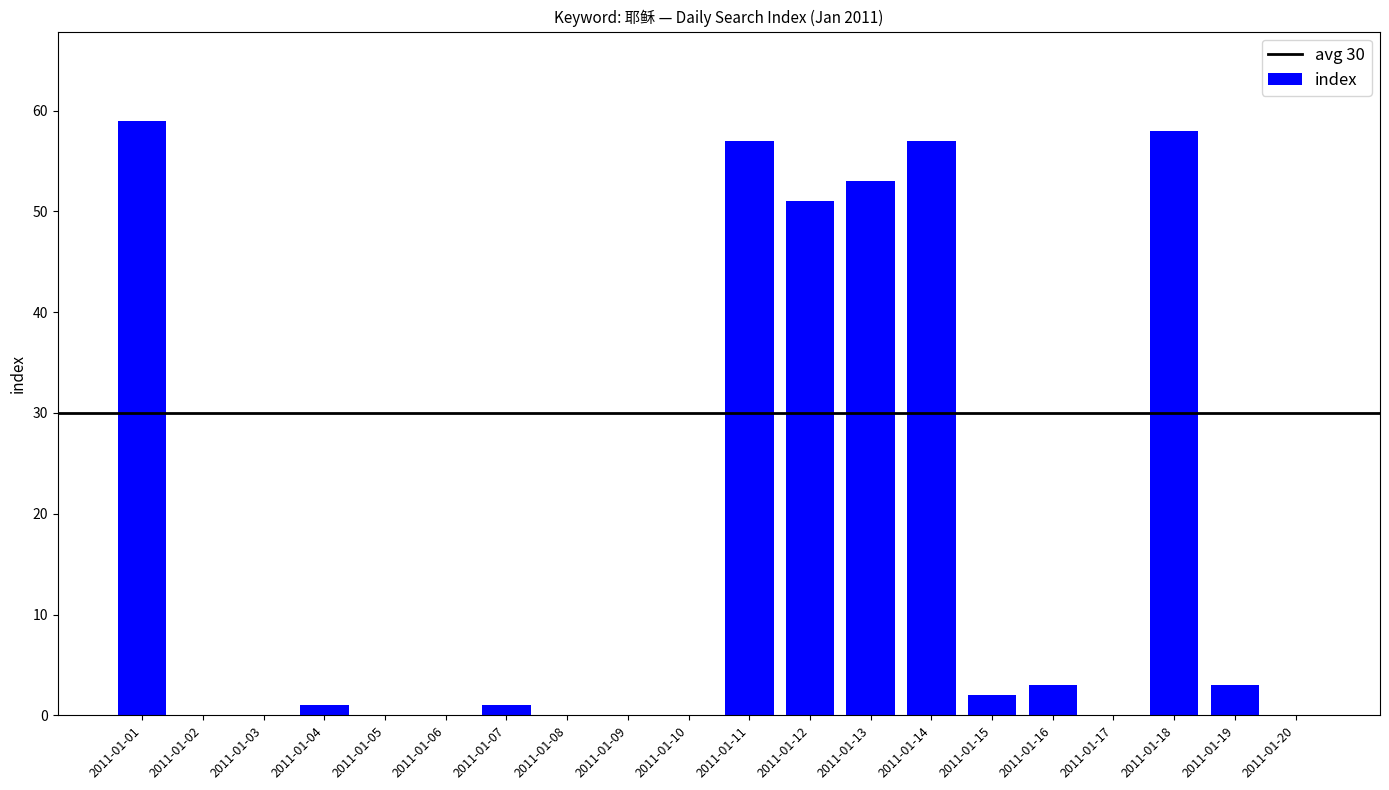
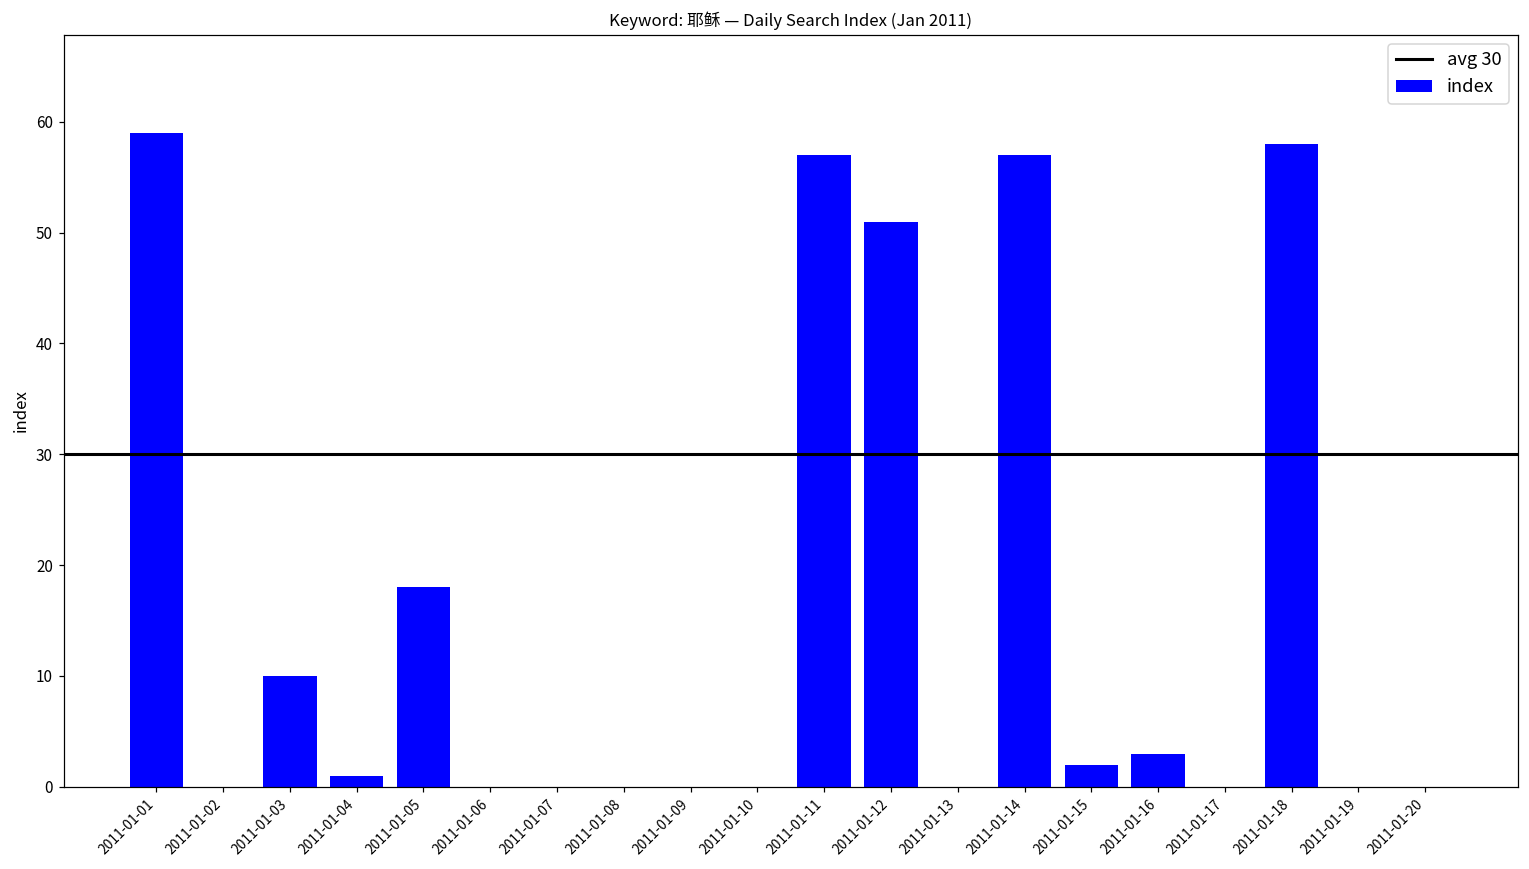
  {
    "2011-01-01": 59,
    "2011-01-02": 0,
-   "2011-01-03": 0,
+   "2011-01-03": 10,
    "2011-01-04": 1,
-   "2011-01-05": 0,
+   "2011-01-05": 18,
    "2011-01-06": 0,
-   "2011-01-07": 1,
+   "2011-01-07": 0,
    "2011-01-08": 0,
    "2011-01-09": 0,
    "2011-01-10": 0,
    "2011-01-11": 57,
    "2011-01-12": 51,
-   "2011-01-13": 53,
+   "2011-01-13": 0,
    "2011-01-14": 57,
    "2011-01-15": 2,
    "2011-01-16": 3,
    "2011-01-17": 0,
    "2011-01-18": 58,
-   "2011-01-19": 3,
+   "2011-01-19": 0,
    "2011-01-20": 0
  }
